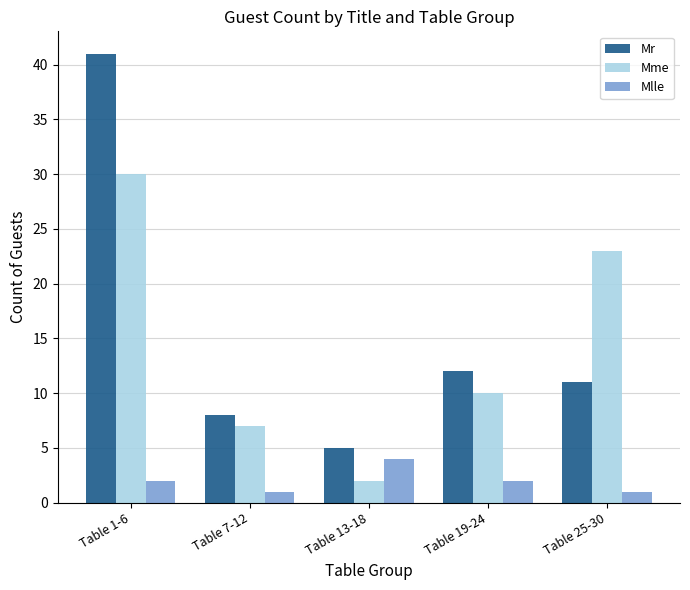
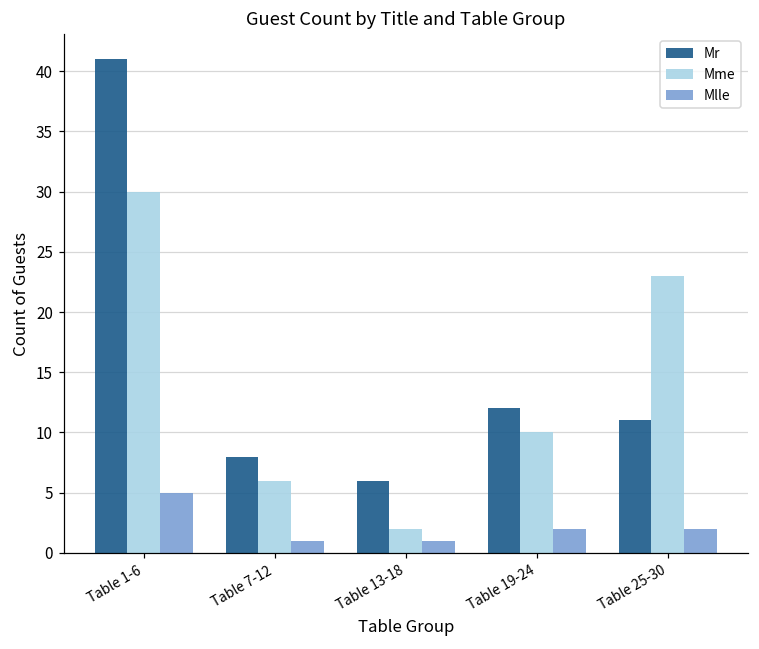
  {
    "Mr": {
      "Table 1-6": 41,
      "Table 7-12": 8,
-     "Table 13-18": 5,
+     "Table 13-18": 6,
      "Table 19-24": 12,
      "Table 25-30": 11
    },
    "Mme": {
      "Table 1-6": 30,
-     "Table 7-12": 7,
+     "Table 7-12": 6,
      "Table 13-18": 2,
      "Table 19-24": 10,
      "Table 25-30": 23
    },
    "Mlle": {
-     "Table 1-6": 2,
+     "Table 1-6": 5,
      "Table 7-12": 1,
-     "Table 13-18": 4,
+     "Table 13-18": 1,
      "Table 19-24": 2,
-     "Table 25-30": 1
+     "Table 25-30": 2
    }
  }
